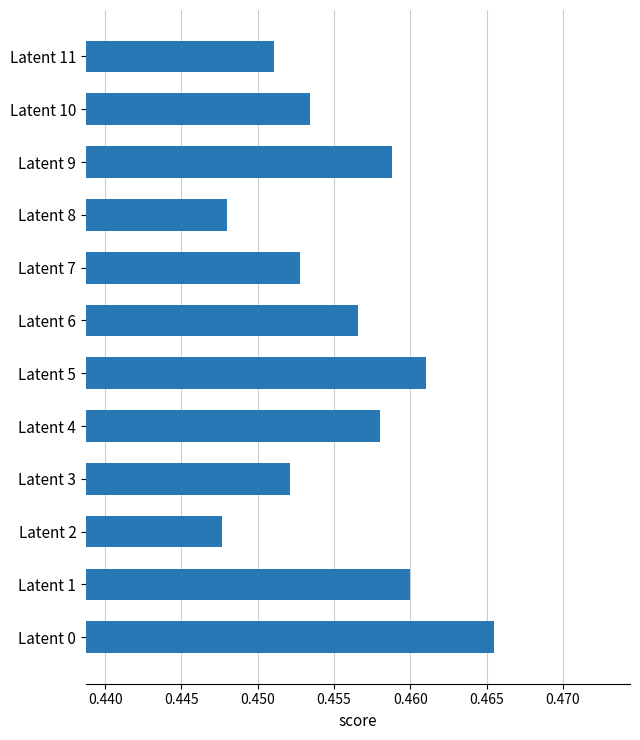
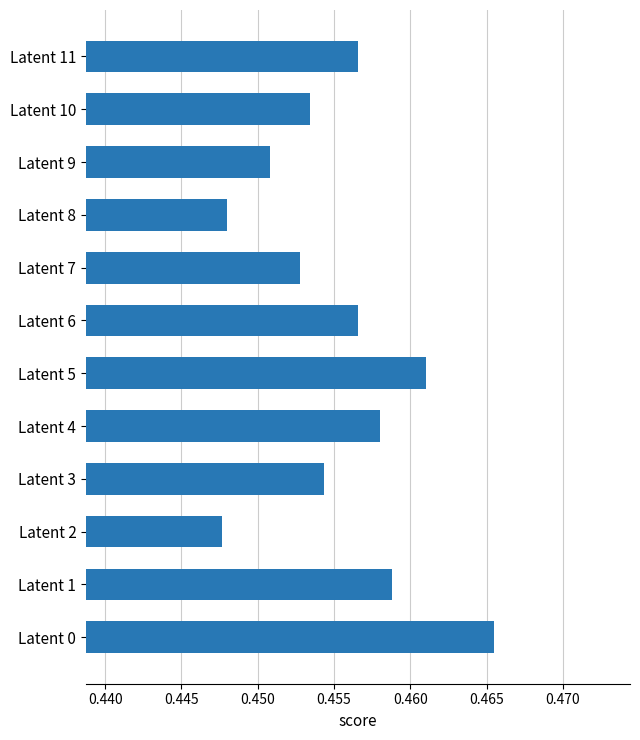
  {
-   "Latent 11": 0.4510,
+   "Latent 11": 0.4566,
    "Latent 10": 0.4534,
-   "Latent 9": 0.4588,
+   "Latent 9": 0.4508,
    "Latent 8": 0.4480,
    "Latent 7": 0.4528,
    "Latent 6": 0.4566,
    "Latent 5": 0.4610,
    "Latent 4": 0.4580,
-   "Latent 3": 0.4521,
+   "Latent 3": 0.4543,
    "Latent 2": 0.4477,
-   "Latent 1": 0.4600,
+   "Latent 1": 0.4588,
    "Latent 0": 0.4655
  }
